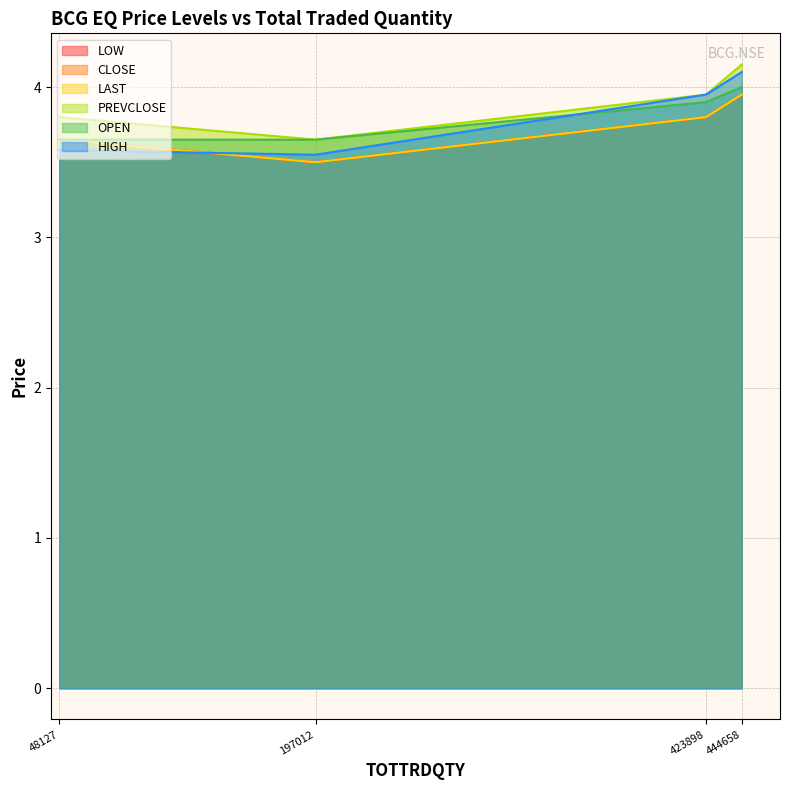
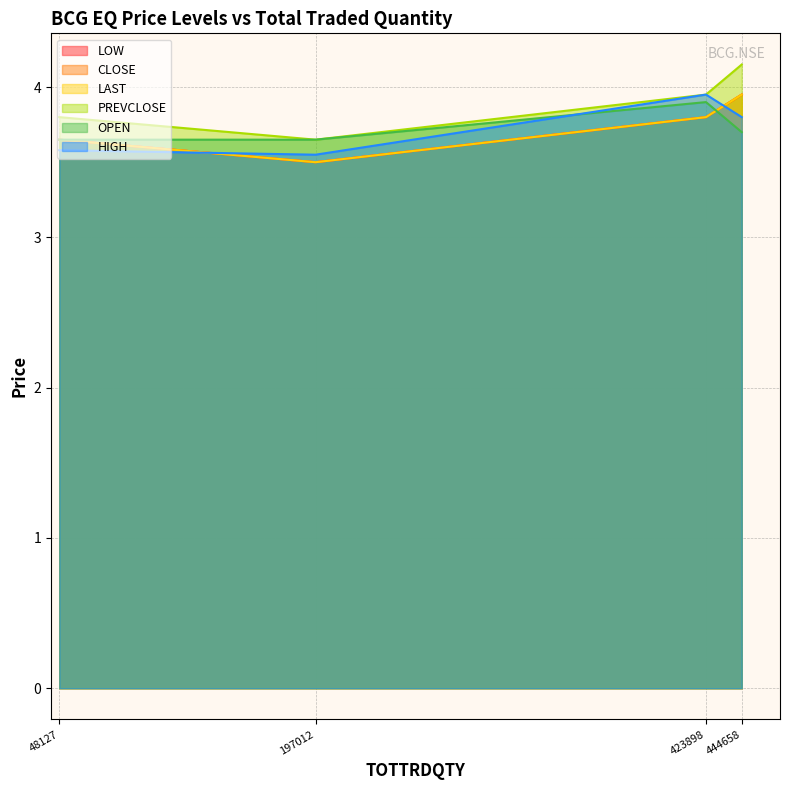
  {
    "OPEN": {
      "423898": 3.9,
-     "444658": 4.0
+     "444658": 3.7
    },
    "HIGH": {
      "197012": 3.55,
-     "444658": 4.1
+     "444658": 3.8
    }
  }
